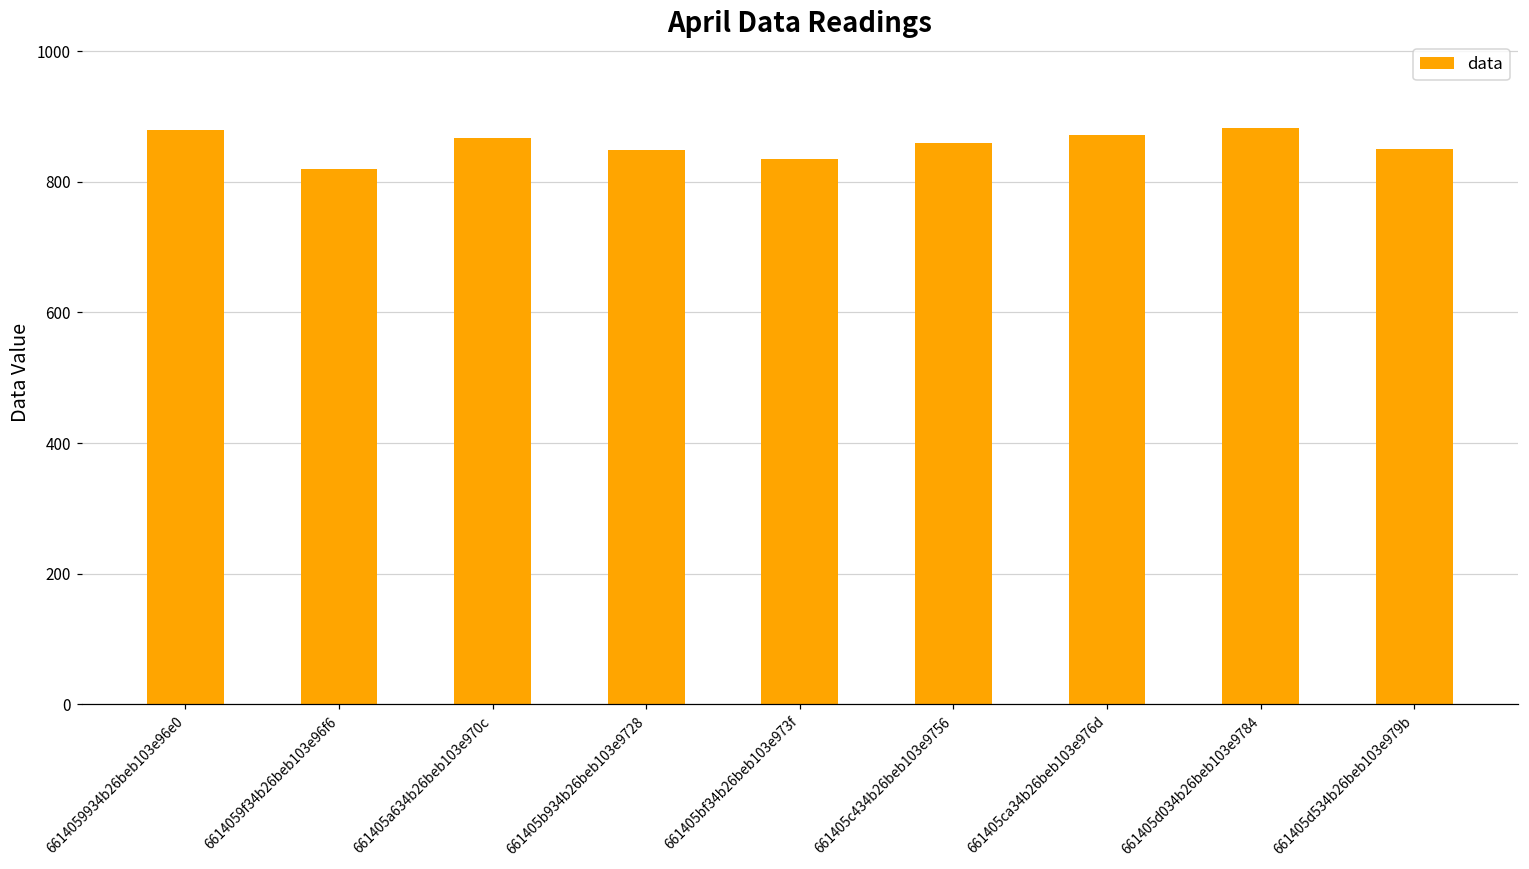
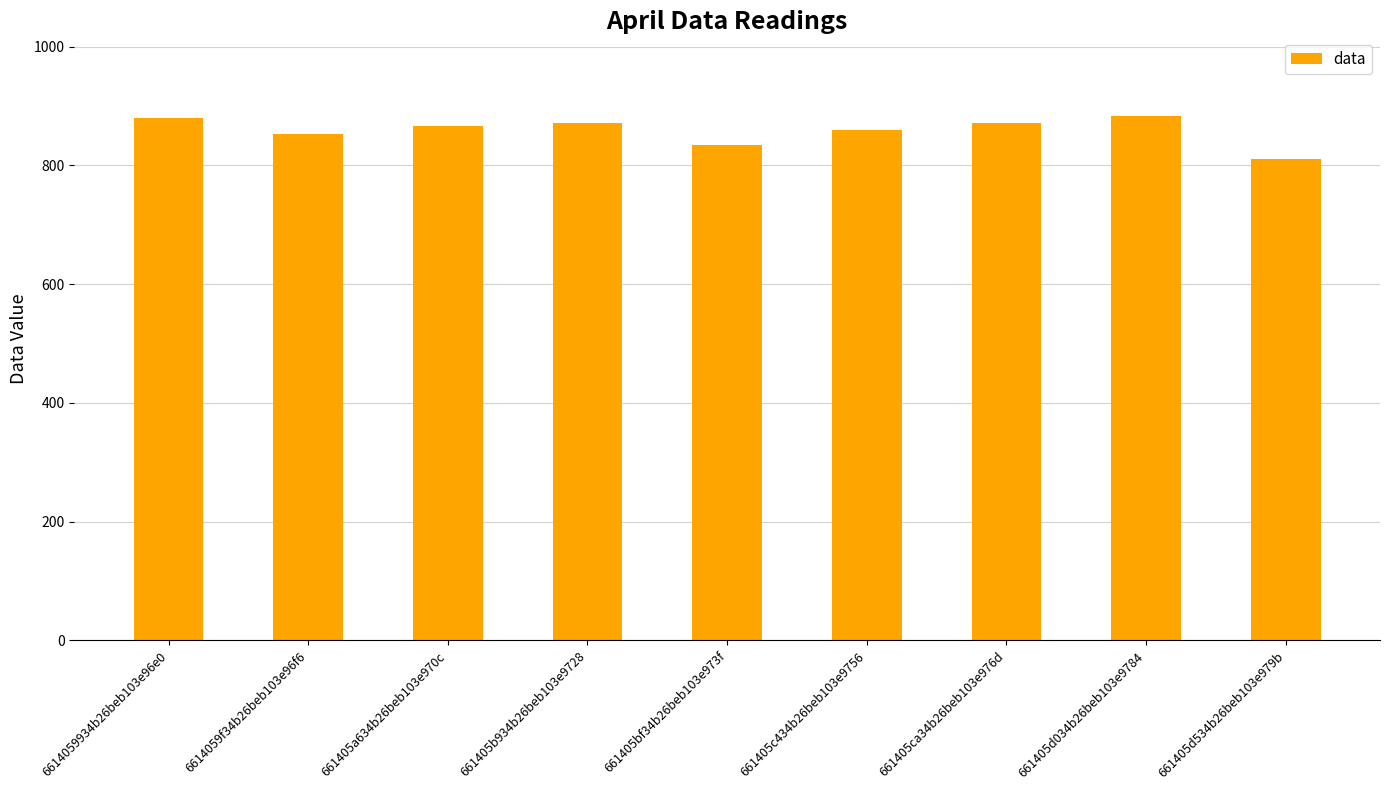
  {
    "6614059934b26beb103e96e0": 880,
-   "6614059f34b26beb103e96f6": 820,
+   "6614059f34b26beb103e96f6": 850,
    "661405a634b26beb103e970c": 870,
-   "661405b934b26beb103e9728": 850,
+   "661405b934b26beb103e9728": 870,
    "661405bf34b26beb103e973f": 840,
    "661405c434b26beb103e9756": 860,
    "661405ca34b26beb103e976d": 870,
    "661405d034b26beb103e9784": 880,
-   "661405d534b26beb103e979b": 850
+   "661405d534b26beb103e979b": 810
  }
